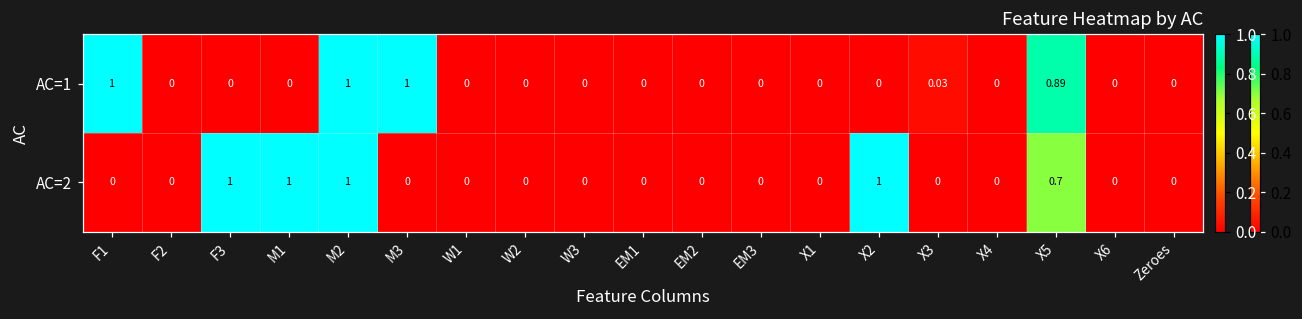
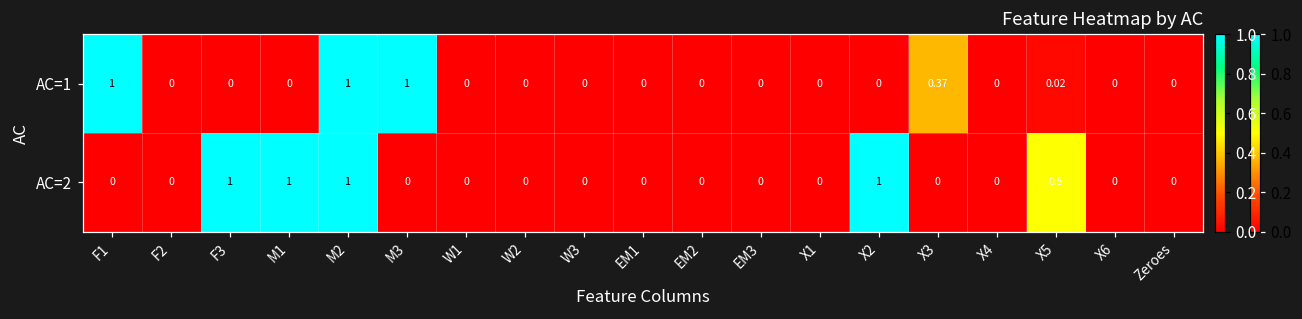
  {
    "AC=1": {
      "F1": 1,
      "F2": 0,
      "F3": 0,
      "M1": 0,
      "M2": 1,
      "M3": 1,
      "W1": 0,
      "W2": 0,
      "W3": 0,
      "EM1": 0,
      "EM2": 0,
      "EM3": 0,
      "X1": 0,
      "X2": 0,
-     "X3": 0.03,
+     "X3": 0.37,
      "X4": 0,
-     "X5": 0.89,
+     "X5": 0.02,
      "X6": 0,
      "Zeroes": 0
    },
    "AC=2": {
      "F1": 0,
      "F2": 0,
      "F3": 1,
      "M1": 1,
      "M2": 1,
      "M3": 0,
      "W1": 0,
      "W2": 0,
      "W3": 0,
      "EM1": 0,
      "EM2": 0,
      "EM3": 0,
      "X1": 0,
      "X2": 1,
      "X3": 0,
      "X4": 0,
-     "X5": 0.7,
+     "X5": 0.5,
      "X6": 0,
      "Zeroes": 0
    }
  }
